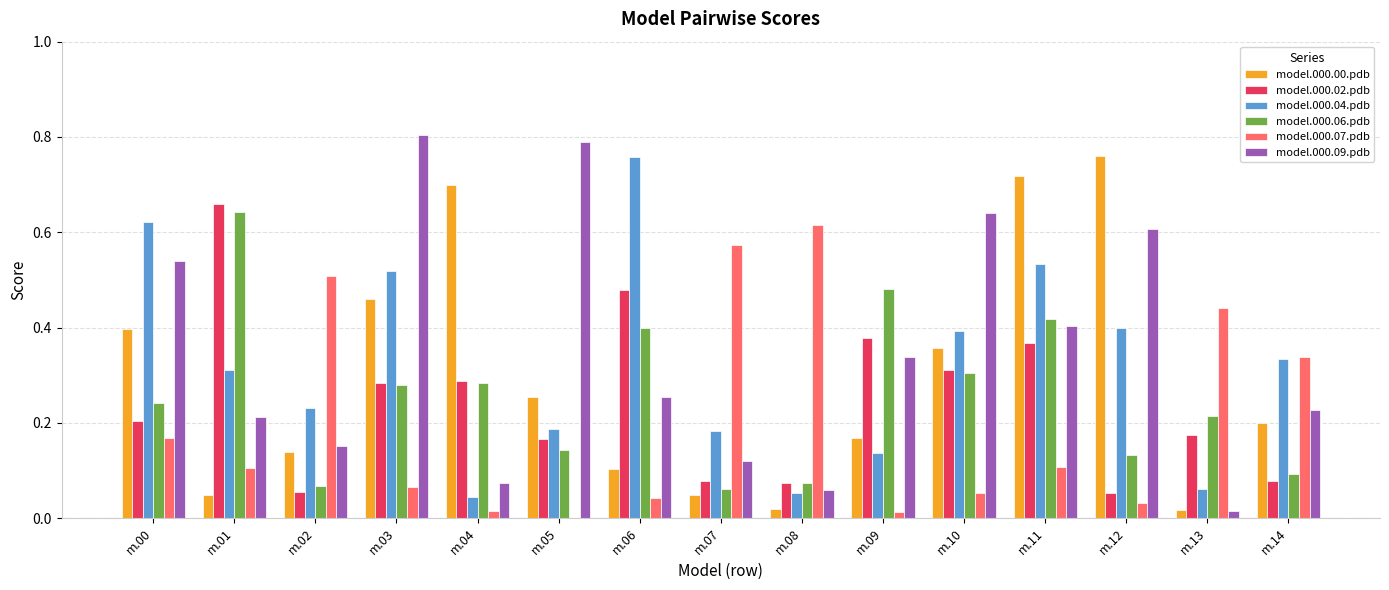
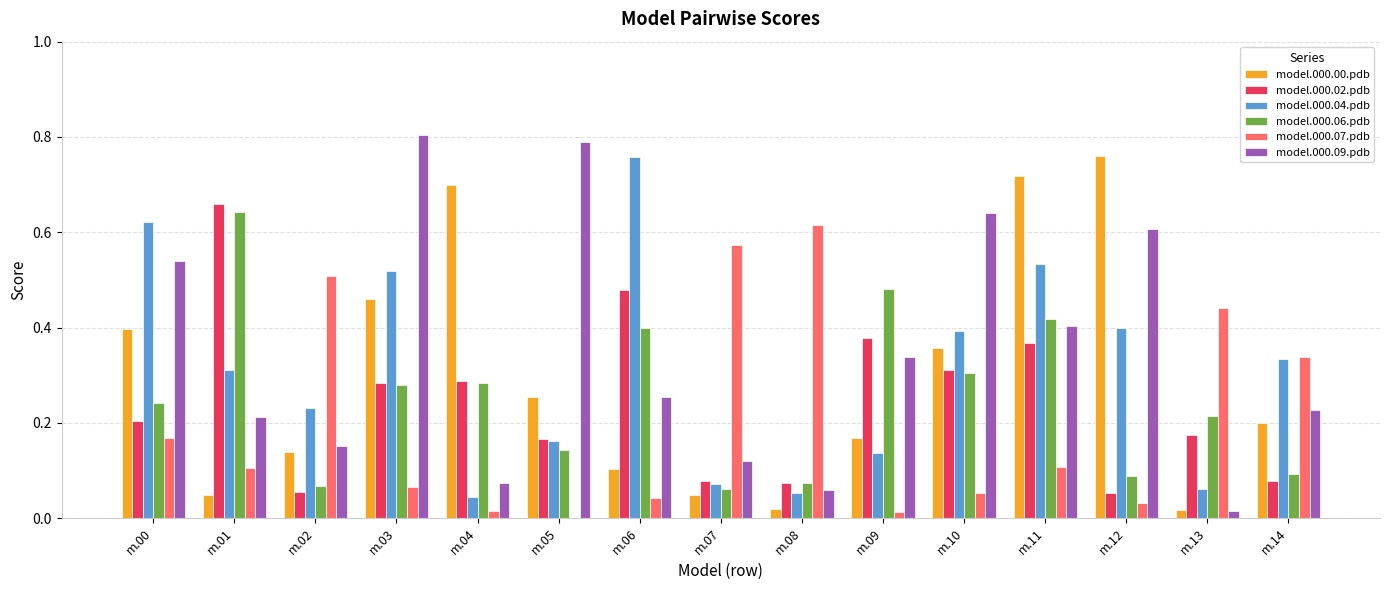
  {
    "model.000.00.pdb": {
      "m.00": 0.40,
      "m.01": 0.05,
      "m.02": 0.14,
      "m.03": 0.46,
      "m.04": 0.70,
      "m.05": 0.26,
      "m.06": 0.10,
      "m.07": 0.05,
      "m.08": 0.02,
      "m.09": 0.17,
      "m.10": 0.36,
      "m.11": 0.72,
      "m.12": 0.76,
      "m.13": 0.02,
      "m.14": 0.20
    },
    "model.000.04.pdb": {
      "m.00": 0.62,
      "m.01": 0.31,
      "m.02": 0.23,
      "m.03": 0.52,
      "m.04": 0.05,
-     "m.05": 0.19,
+     "m.05": 0.16,
      "m.06": 0.76,
-     "m.07": 0.18,
+     "m.07": 0.07,
      "m.08": 0.05,
      "m.09": 0.14,
      "m.10": 0.39,
      "m.11": 0.53,
      "m.12": 0.40,
      "m.13": 0.06,
      "m.14": 0.33
    },
    "model.000.06.pdb": {
      "m.00": 0.24,
      "m.01": 0.64,
      "m.02": 0.07,
      "m.03": 0.28,
      "m.04": 0.28,
      "m.05": 0.14,
      "m.06": 0.40,
      "m.07": 0.06,
      "m.08": 0.07,
      "m.09": 0.48,
      "m.10": 0.31,
      "m.11": 0.42,
-     "m.12": 0.13,
+     "m.12": 0.09,
      "m.13": 0.21,
      "m.14": 0.09
    },
    "model.000.09.pdb": {
      "m.00": 0.54,
      "m.01": 0.21,
      "m.02": 0.15,
      "m.03": 0.80,
      "m.04": 0.07,
      "m.05": 0.79,
      "m.06": 0.25,
      "m.07": 0.12,
      "m.08": 0.06,
      "m.09": 0.34,
      "m.10": 0.64,
      "m.11": 0.40,
      "m.12": 0.61,
      "m.13": 0.01,
      "m.14": 0.23
    }
  }
